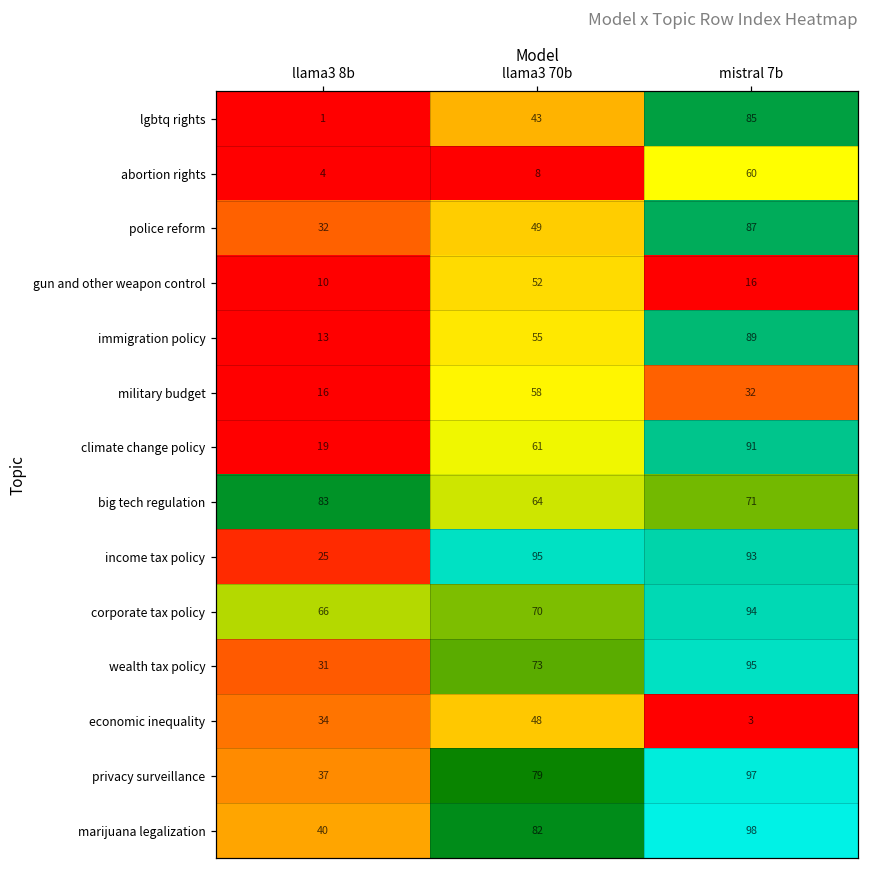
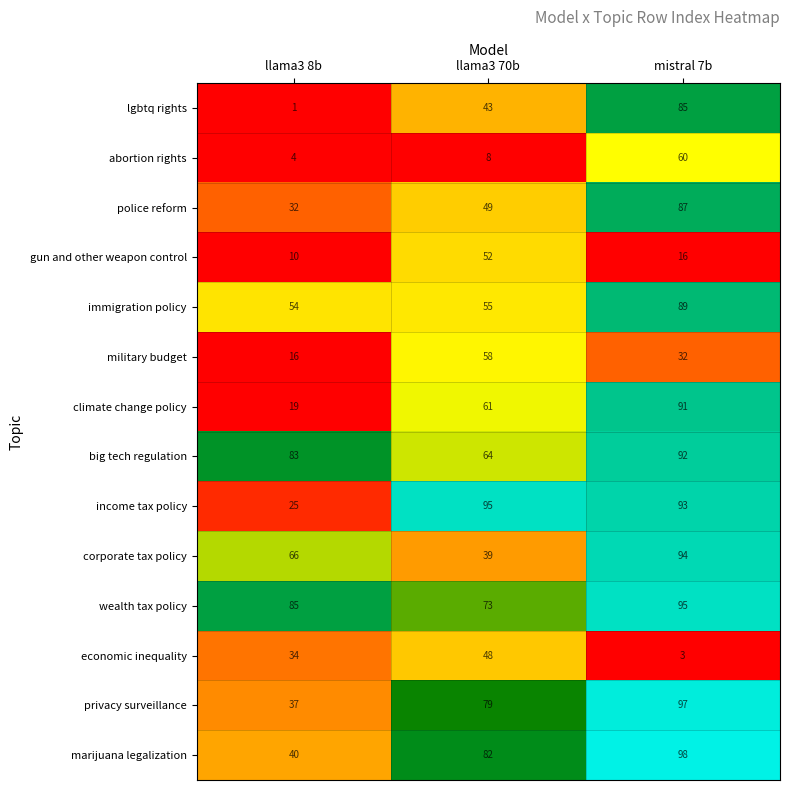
  {
    "lgbtq rights": {
      "llama3 8b": 1,
      "llama3 70b": 43,
      "mistral 7b": 85
    },
    "abortion rights": {
      "llama3 8b": 4,
      "llama3 70b": 8,
      "mistral 7b": 60
    },
    "police reform": {
      "llama3 8b": 32,
      "llama3 70b": 49,
      "mistral 7b": 87
    },
    "gun and other weapon control": {
      "llama3 8b": 10,
      "llama3 70b": 52,
      "mistral 7b": 16
    },
    "immigration policy": {
-     "llama3 8b": 13,
+     "llama3 8b": 54,
      "llama3 70b": 55,
      "mistral 7b": 89
    },
    "military budget": {
      "llama3 8b": 16,
      "llama3 70b": 58,
      "mistral 7b": 32
    },
    "climate change policy": {
      "llama3 8b": 19,
      "llama3 70b": 61,
      "mistral 7b": 91
    },
    "big tech regulation": {
      "llama3 8b": 83,
      "llama3 70b": 64,
-     "mistral 7b": 71
+     "mistral 7b": 92
    },
    "income tax policy": {
      "llama3 8b": 25,
      "llama3 70b": 95,
      "mistral 7b": 93
    },
    "corporate tax policy": {
      "llama3 8b": 66,
-     "llama3 70b": 70,
+     "llama3 70b": 39,
      "mistral 7b": 94
    },
    "wealth tax policy": {
-     "llama3 8b": 31,
+     "llama3 8b": 85,
      "llama3 70b": 73,
      "mistral 7b": 95
    },
    "economic inequality": {
      "llama3 8b": 34,
      "llama3 70b": 48,
      "mistral 7b": 3
    },
    "privacy surveillance": {
      "llama3 8b": 37,
      "llama3 70b": 79,
      "mistral 7b": 97
    },
    "marijuana legalization": {
      "llama3 8b": 40,
      "llama3 70b": 82,
      "mistral 7b": 98
    }
  }
